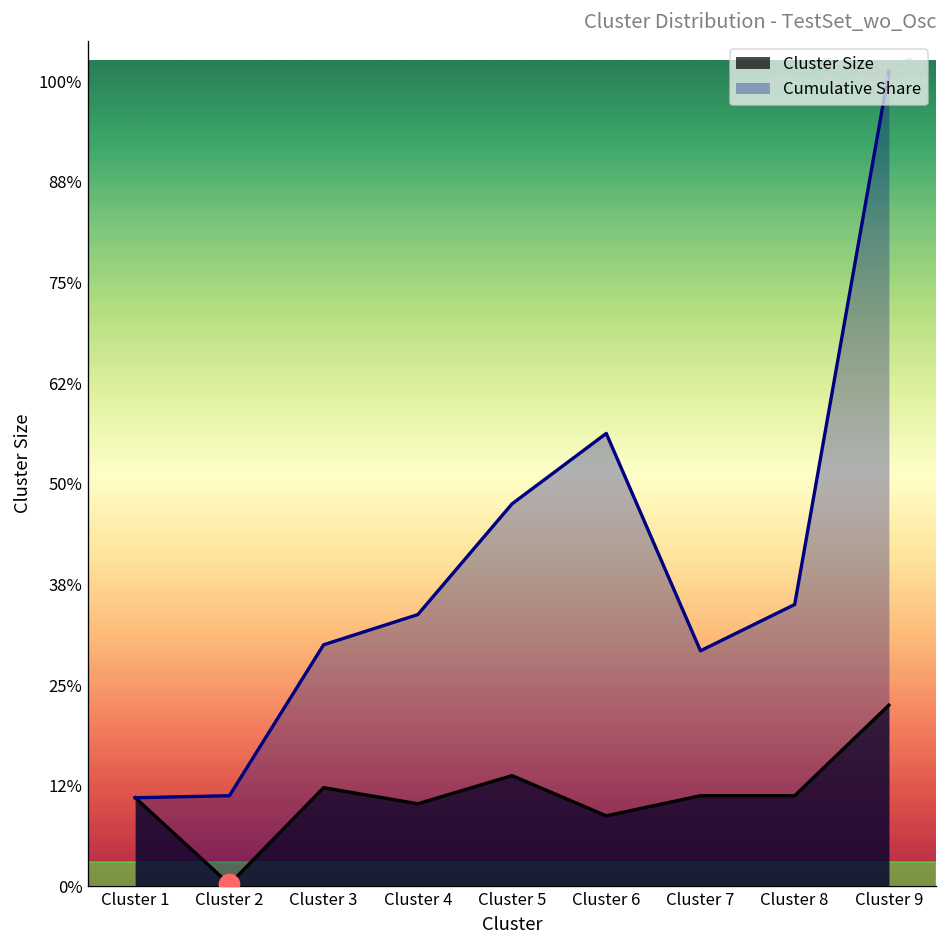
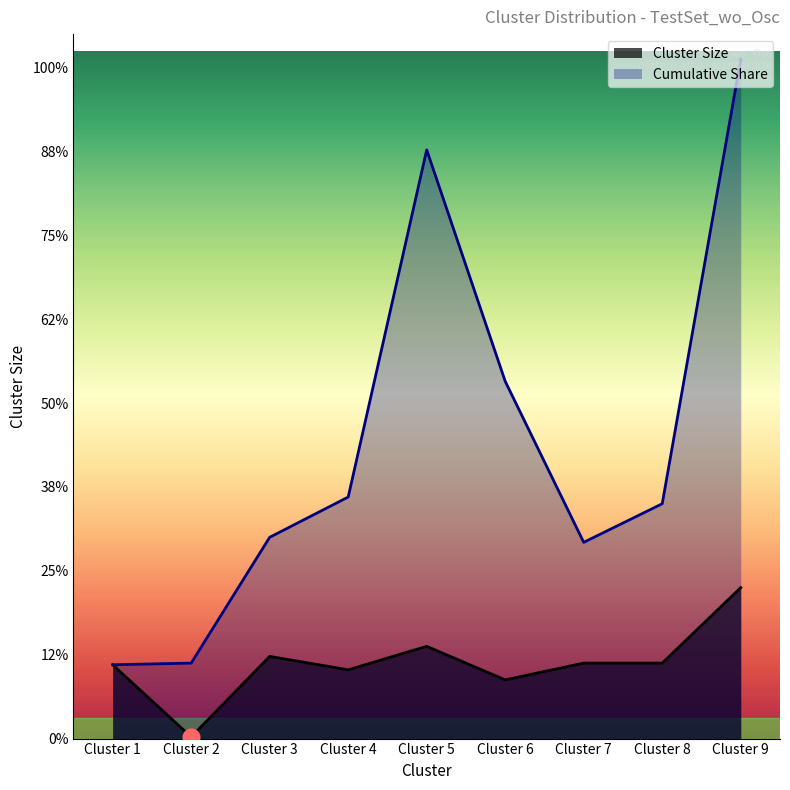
  {
    "Cluster Size": {
      "Cluster 3": "12%",
      "Cluster 4": "10%",
      "Cluster 5": "14%",
      "Cluster 6": "9%",
      "Cluster 7": "11%",
      "Cluster 8": "11%",
      "Cluster 9": "23%"
    },
    "Cumulative Share": {
      "Cluster 2": "11%",
      "Cluster 3": "30%",
-     "Cluster 4": "34%",
-     "Cluster 5": "48%",
-     "Cluster 6": "56%",
+     "Cluster 4": "36%",
+     "Cluster 5": "88%",
+     "Cluster 6": "53%",
      "Cluster 7": "29%",
      "Cluster 8": "35%"
    }
  }
